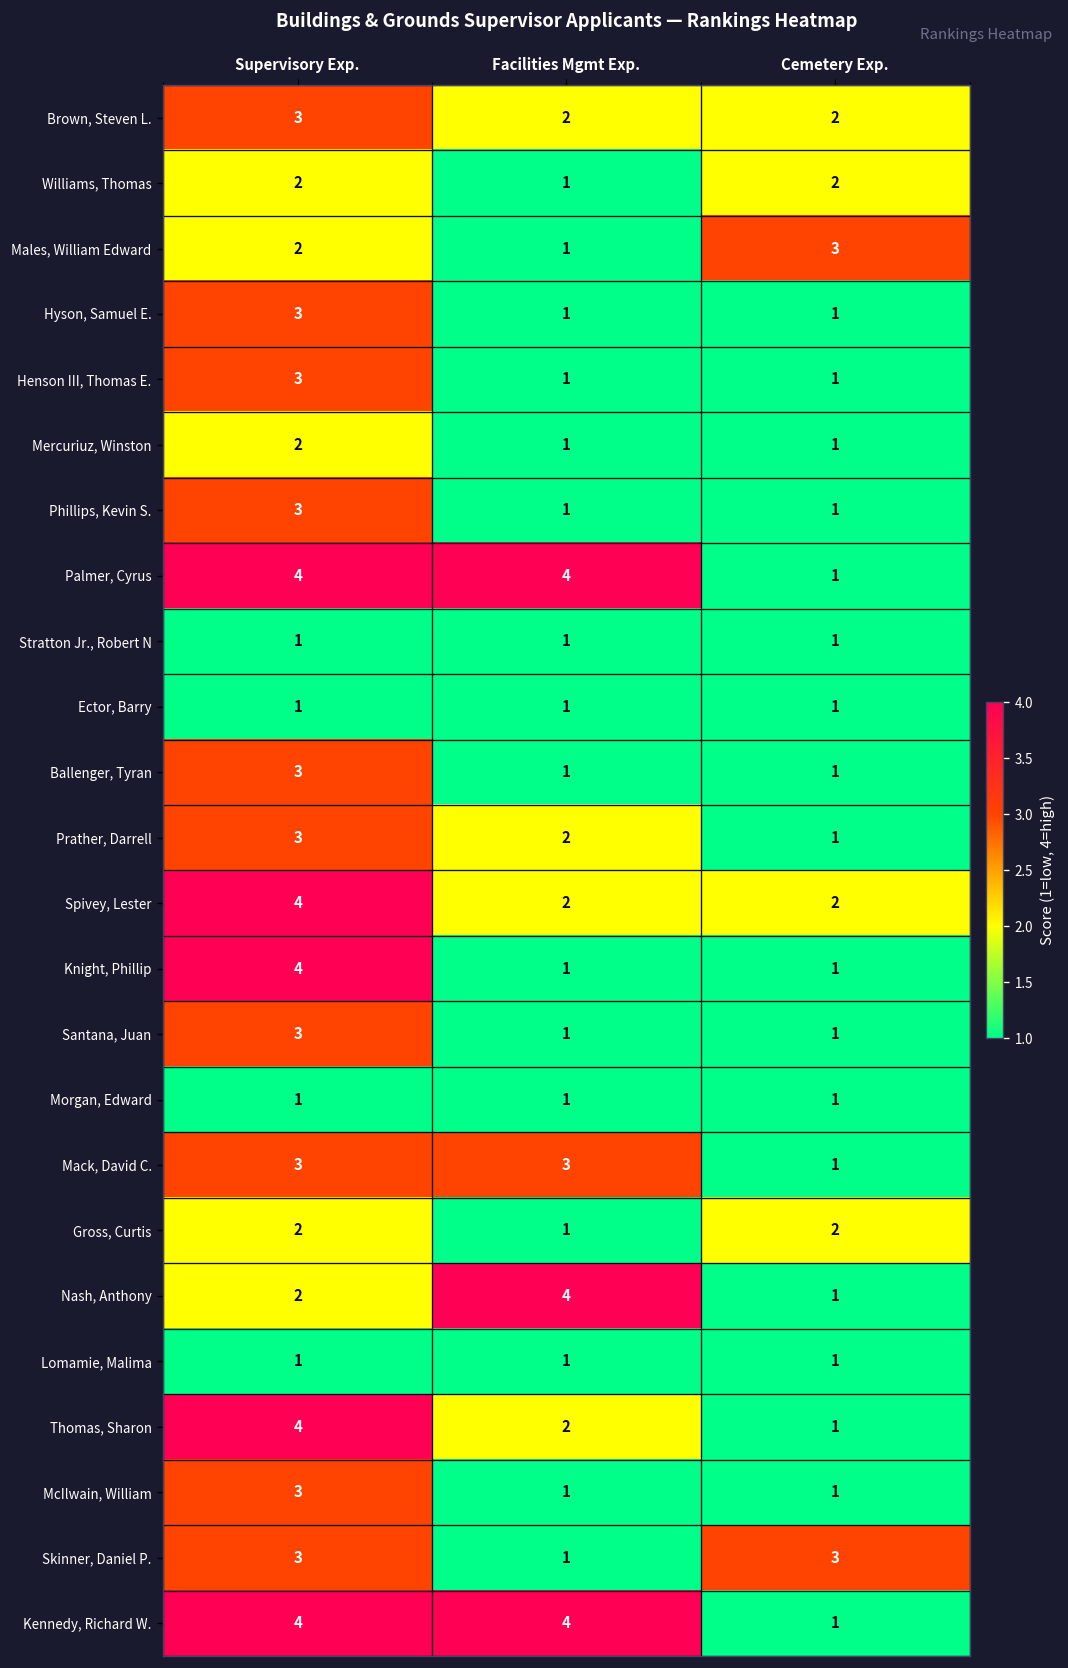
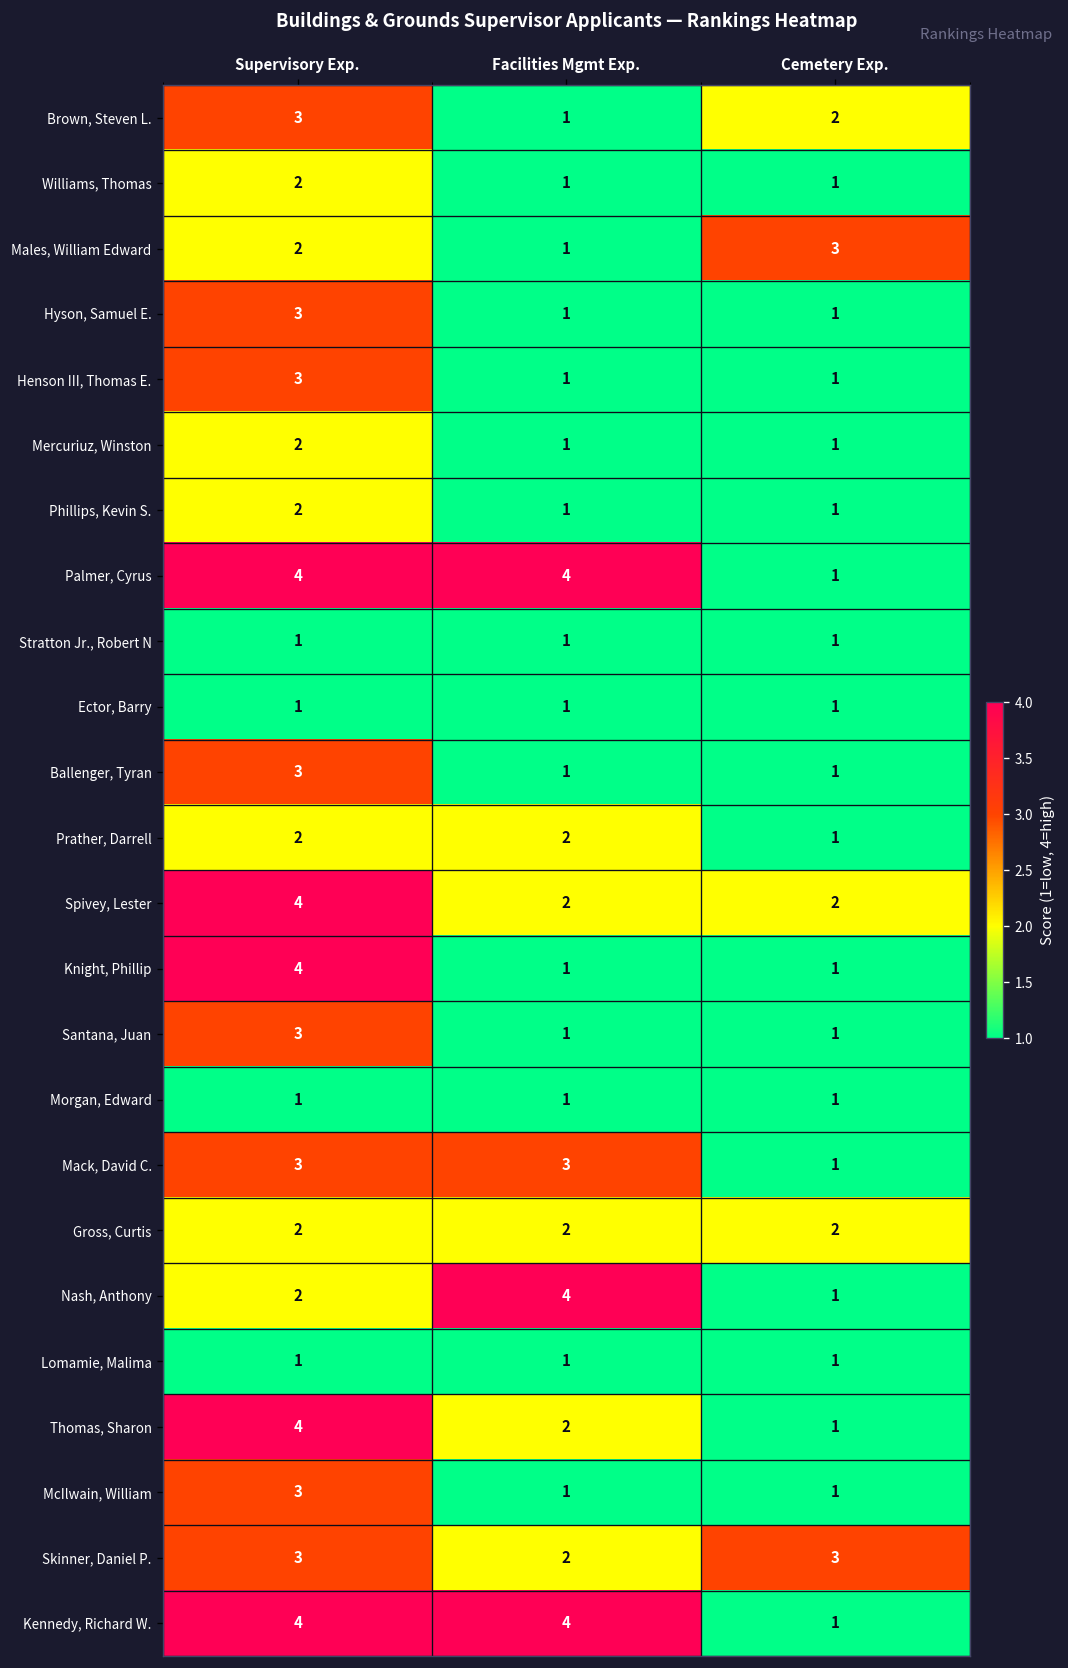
  {
    "Brown, Steven L.": {
      "Supervisory Exp.": 3,
-     "Facilities Mgmt Exp.": 2,
+     "Facilities Mgmt Exp.": 1,
      "Cemetery Exp.": 2
    },
    "Williams, Thomas": {
      "Supervisory Exp.": 2,
      "Facilities Mgmt Exp.": 1,
-     "Cemetery Exp.": 2
+     "Cemetery Exp.": 1
    },
    "Males, William Edward": {
      "Supervisory Exp.": 2,
      "Facilities Mgmt Exp.": 1,
      "Cemetery Exp.": 3
    },
    "Hyson, Samuel E.": {
      "Supervisory Exp.": 3,
      "Facilities Mgmt Exp.": 1,
      "Cemetery Exp.": 1
    },
    "Henson III, Thomas E.": {
      "Supervisory Exp.": 3,
      "Facilities Mgmt Exp.": 1,
      "Cemetery Exp.": 1
    },
    "Mercuriuz, Winston": {
      "Supervisory Exp.": 2,
      "Facilities Mgmt Exp.": 1,
      "Cemetery Exp.": 1
    },
    "Phillips, Kevin S.": {
-     "Supervisory Exp.": 3,
+     "Supervisory Exp.": 2,
      "Facilities Mgmt Exp.": 1,
      "Cemetery Exp.": 1
    },
    "Palmer, Cyrus": {
      "Supervisory Exp.": 4,
      "Facilities Mgmt Exp.": 4,
      "Cemetery Exp.": 1
    },
    "Stratton Jr., Robert N": {
      "Supervisory Exp.": 1,
      "Facilities Mgmt Exp.": 1,
      "Cemetery Exp.": 1
    },
    "Ector, Barry": {
      "Supervisory Exp.": 1,
      "Facilities Mgmt Exp.": 1,
      "Cemetery Exp.": 1
    },
    "Ballenger, Tyran": {
      "Supervisory Exp.": 3,
      "Facilities Mgmt Exp.": 1,
      "Cemetery Exp.": 1
    },
    "Prather, Darrell": {
-     "Supervisory Exp.": 3,
+     "Supervisory Exp.": 2,
      "Facilities Mgmt Exp.": 2,
      "Cemetery Exp.": 1
    },
    "Spivey, Lester": {
      "Supervisory Exp.": 4,
      "Facilities Mgmt Exp.": 2,
      "Cemetery Exp.": 2
    },
    "Knight, Phillip": {
      "Supervisory Exp.": 4,
      "Facilities Mgmt Exp.": 1,
      "Cemetery Exp.": 1
    },
    "Santana, Juan": {
      "Supervisory Exp.": 3,
      "Facilities Mgmt Exp.": 1,
      "Cemetery Exp.": 1
    },
    "Morgan, Edward": {
      "Supervisory Exp.": 1,
      "Facilities Mgmt Exp.": 1,
      "Cemetery Exp.": 1
    },
    "Mack, David C.": {
      "Supervisory Exp.": 3,
      "Facilities Mgmt Exp.": 3,
      "Cemetery Exp.": 1
    },
    "Gross, Curtis": {
      "Supervisory Exp.": 2,
-     "Facilities Mgmt Exp.": 1,
+     "Facilities Mgmt Exp.": 2,
      "Cemetery Exp.": 2
    },
    "Nash, Anthony": {
      "Supervisory Exp.": 2,
      "Facilities Mgmt Exp.": 4,
      "Cemetery Exp.": 1
    },
    "Lomamie, Malima": {
      "Supervisory Exp.": 1,
      "Facilities Mgmt Exp.": 1,
      "Cemetery Exp.": 1
    },
    "Thomas, Sharon": {
      "Supervisory Exp.": 4,
      "Facilities Mgmt Exp.": 2,
      "Cemetery Exp.": 1
    },
    "McIlwain, William": {
      "Supervisory Exp.": 3,
      "Facilities Mgmt Exp.": 1,
      "Cemetery Exp.": 1
    },
    "Skinner, Daniel P.": {
      "Supervisory Exp.": 3,
-     "Facilities Mgmt Exp.": 1,
+     "Facilities Mgmt Exp.": 2,
      "Cemetery Exp.": 3
    },
    "Kennedy, Richard W.": {
      "Supervisory Exp.": 4,
      "Facilities Mgmt Exp.": 4,
      "Cemetery Exp.": 1
    }
  }
